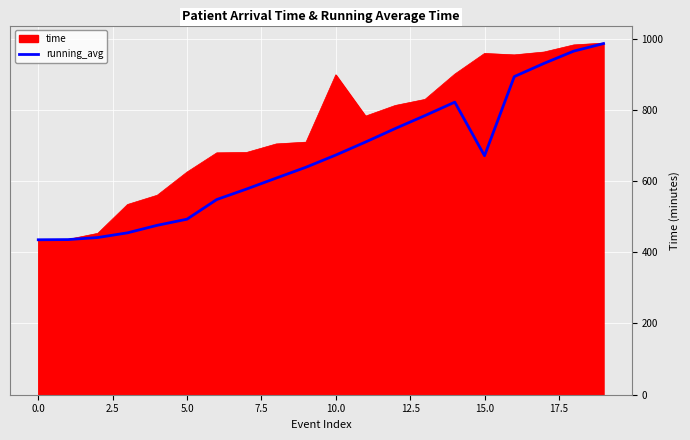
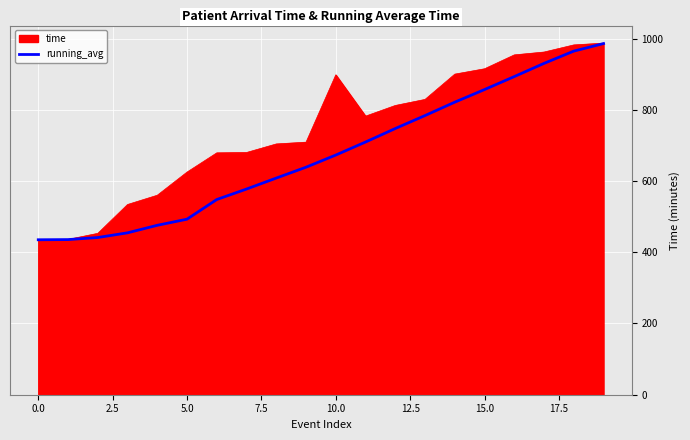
  {
    "time": {
      "5.0": 630,
      "10.0": 900,
-     "15.0": 960
+     "15.0": 920
    },
    "running_avg": {
      "5.0": 490,
      "10.0": 670,
-     "15.0": 670
+     "15.0": 860
    }
  }
